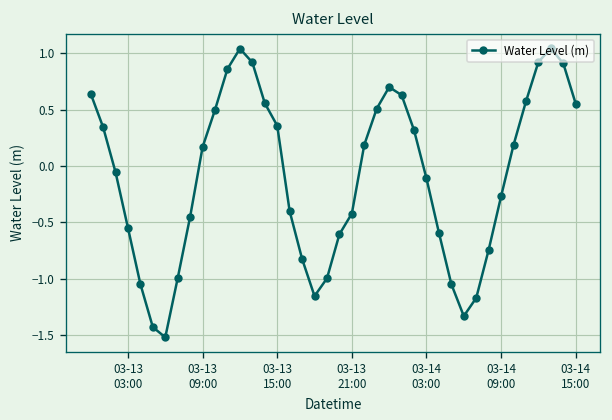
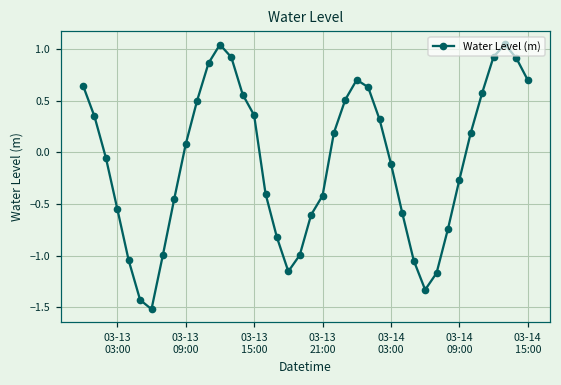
  {
    "03-13 03:00": -0.5,
-   "03-13 09:00": 0.2,
+   "03-13 09:00": 0.1,
    "03-13 15:00": 0.4,
    "03-13 21:00": -0.4,
    "03-14 03:00": -0.1,
    "03-14 09:00": -0.3,
-   "03-14 15:00": 0.6
+   "03-14 15:00": 0.7
  }
